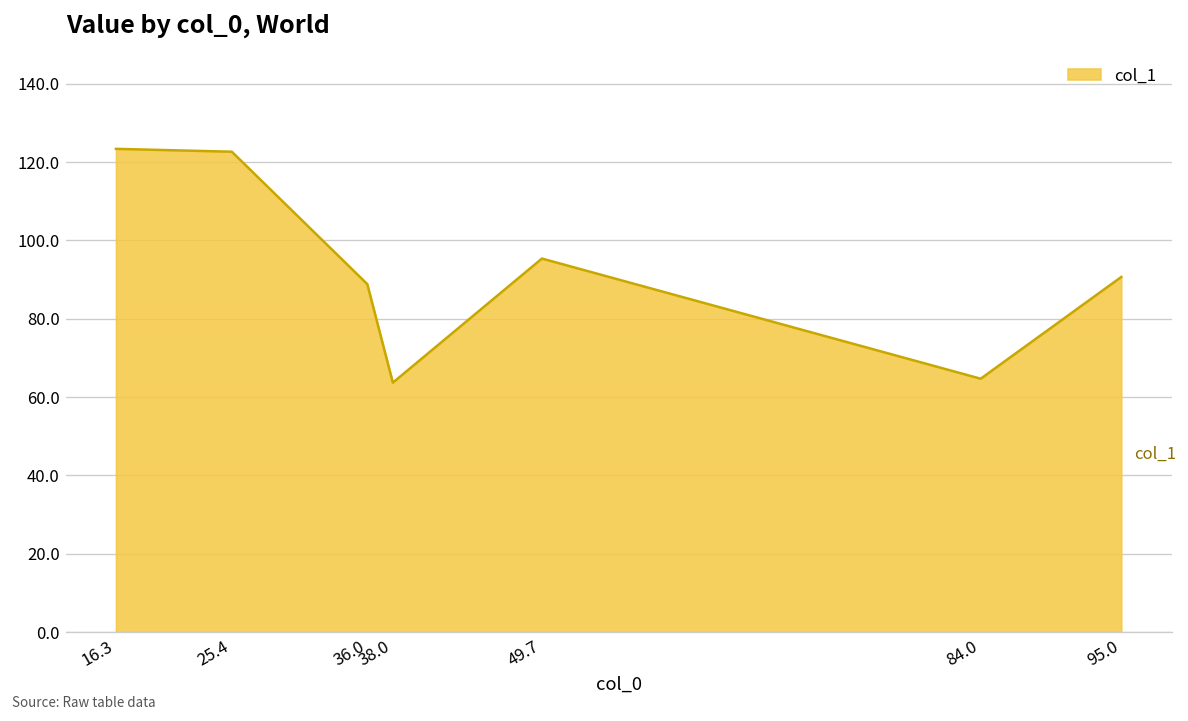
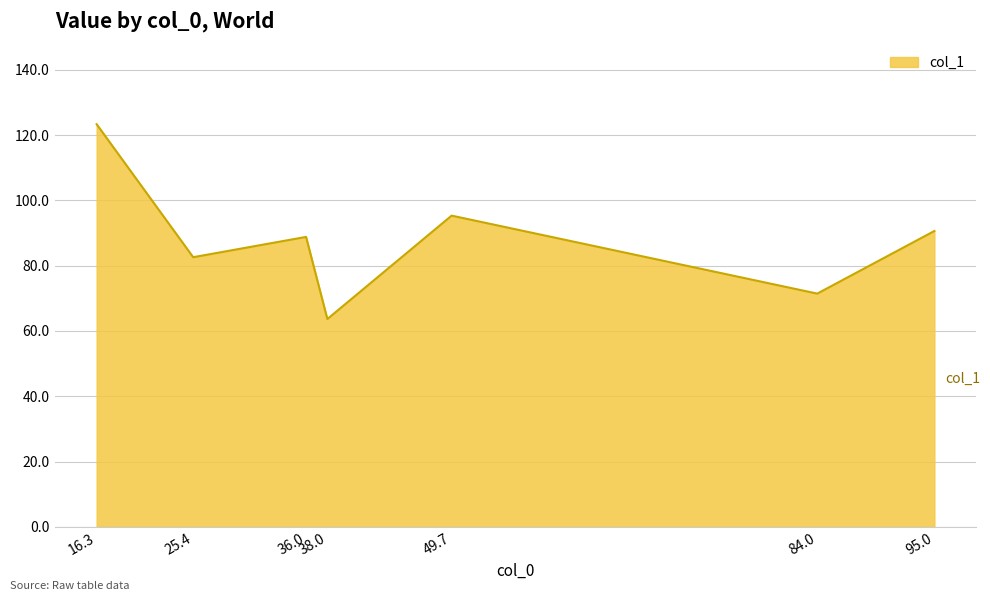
  {
    "16.3": 123,
-   "25.4": 123,
+   "25.4": 83,
    "36.0": 89,
    "38.0": 64,
    "49.7": 95,
-   "84.0": 65,
+   "84.0": 71,
    "95.0": 91
  }
